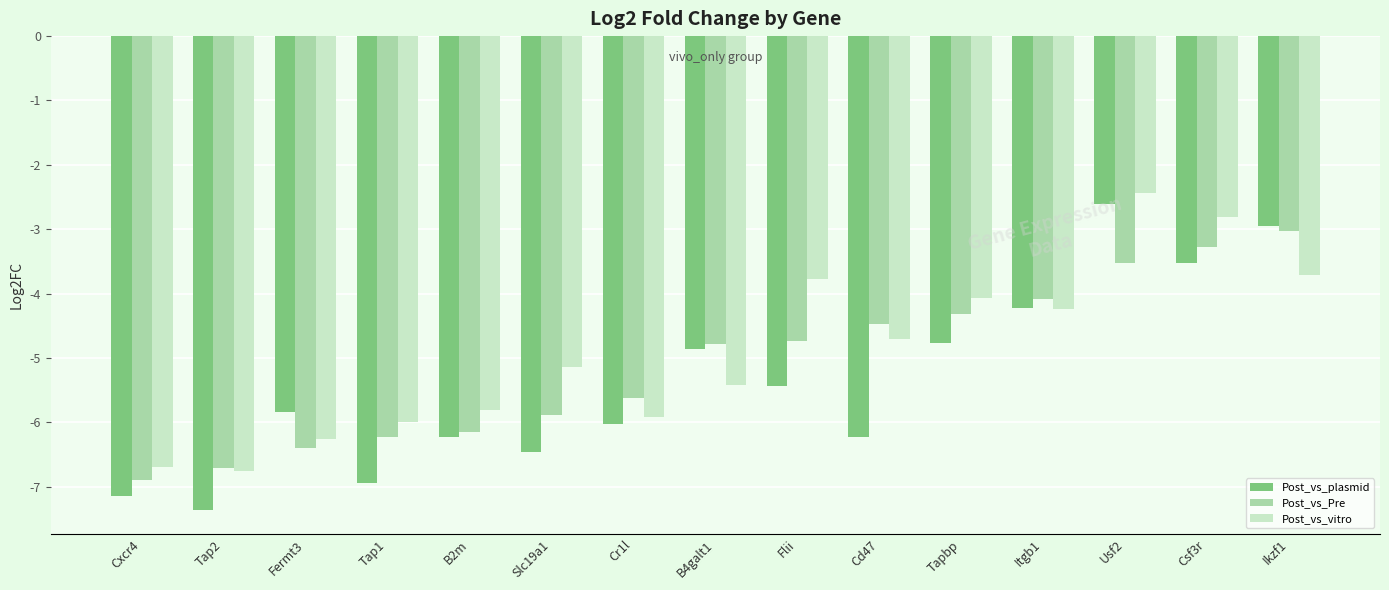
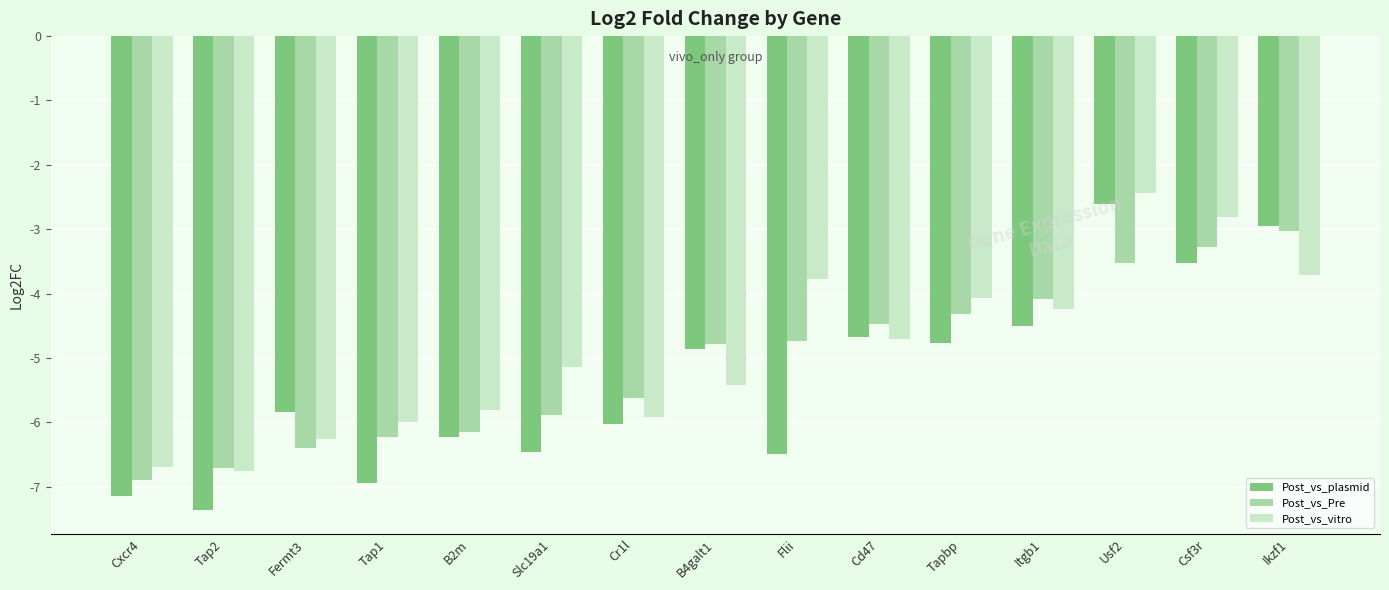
  {
    "Post_vs_plasmid": {
      "Cxcr4": -7.1,
      "Tap2": -7.4,
      "Fermt3": -5.8,
      "Tap1": -6.9,
      "B2m": -6.2,
      "Slc19a1": -6.5,
      "Cr1l": -6.0,
      "B4galt1": -4.9,
-     "Flii": -5.4,
-     "Cd47": -6.2,
+     "Flii": -6.5,
+     "Cd47": -4.7,
      "Tapbp": -4.8,
-     "Itgb1": -4.2,
+     "Itgb1": -4.5,
      "Usf2": -2.6,
      "Csf3r": -3.5,
      "Ikzf1": -2.9
    }
  }
